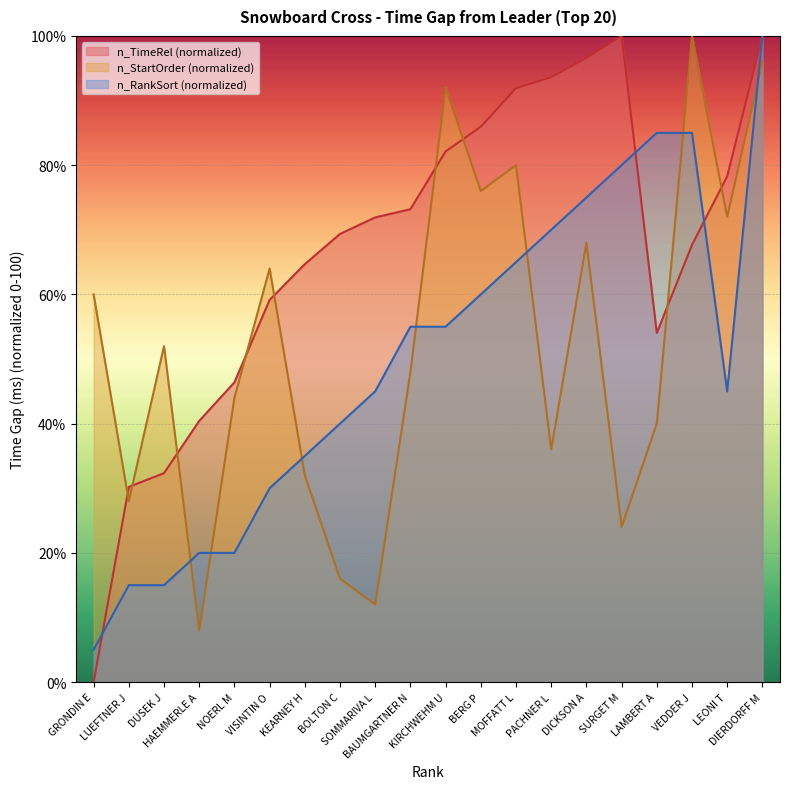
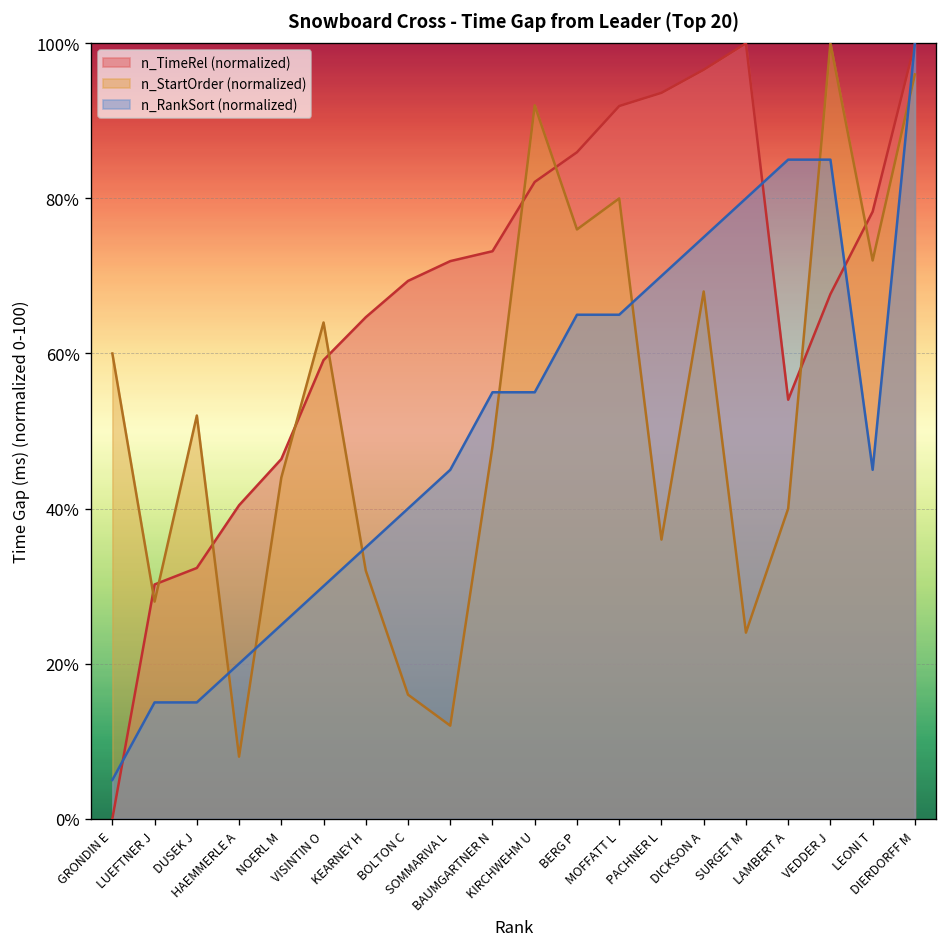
  {
    "n_RankSort (normalized)": {
      "GRONDIN E": "5%",
      "LUEFTNER J": "15%",
      "DUSEK J": "15%",
      "HAEMMERLE A": "20%",
-     "NOERL M": "20%",
+     "NOERL M": "25%",
      "VISINTIN O": "30%",
      "KEARNEY H": "35%",
      "BOLTON C": "40%",
      "SOMMARIVA L": "45%",
      "BAUMGARTNER N": "55%",
      "KIRCHWEHM U": "55%",
-     "BERG P": "60%",
+     "BERG P": "65%",
      "MOFFATT L": "65%",
      "PACHNER L": "70%",
      "DICKSON A": "75%",
      "SURGET M": "80%",
      "LAMBERT A": "85%",
      "VEDDER J": "85%",
      "LEONI T": "45%"
    }
  }
